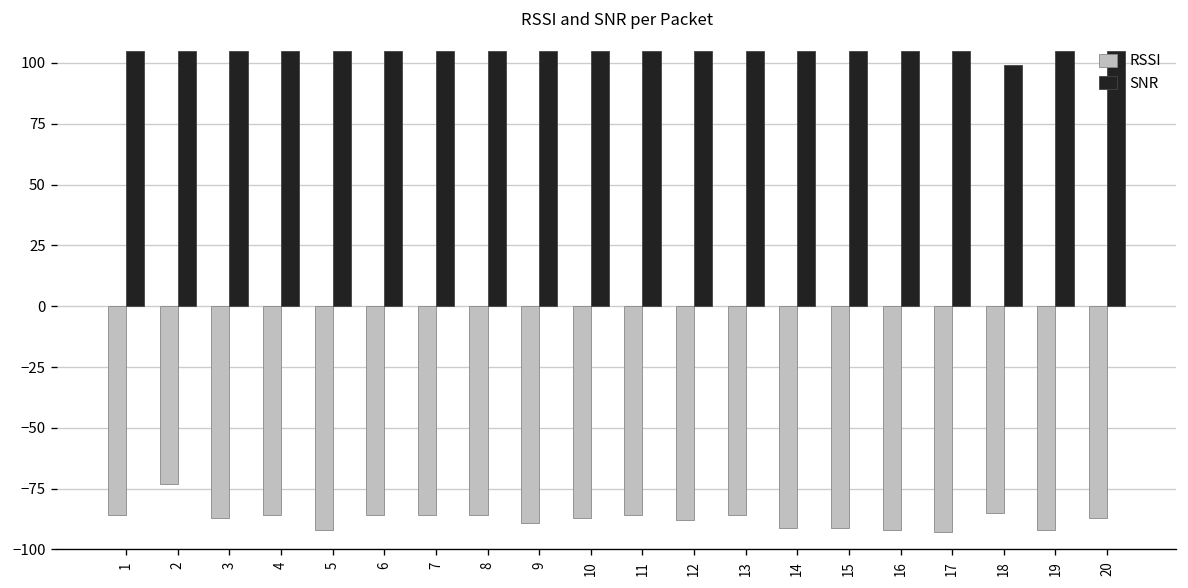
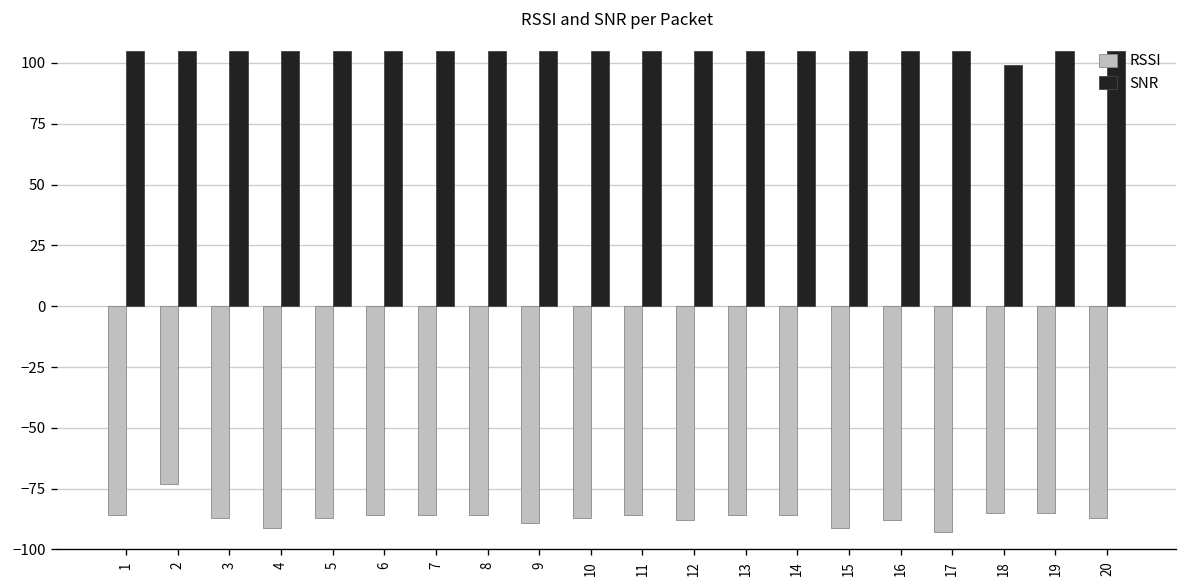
  {
    "RSSI": {
      "1": -86,
      "2": -73,
      "3": -87,
-     "4": -86,
-     "5": -92,
+     "4": -91,
+     "5": -87,
      "6": -86,
      "7": -86,
      "8": -86,
      "9": -89,
      "10": -87,
      "11": -86,
      "12": -88,
      "13": -86,
-     "14": -91,
+     "14": -86,
      "15": -91,
-     "16": -92,
+     "16": -88,
      "17": -93,
      "18": -85,
-     "19": -92,
+     "19": -85,
      "20": -87
    },
    "SNR": {
      "1": 105,
      "2": 105,
      "3": 105,
      "4": 105,
      "5": 105,
      "6": 105,
      "7": 105,
      "8": 105,
      "9": 105,
      "10": 105,
      "11": 105,
      "12": 105,
      "13": 105,
      "14": 105,
      "15": 105,
      "16": 105,
      "17": 105,
      "18": 99,
      "19": 105,
      "20": 105
    }
  }
